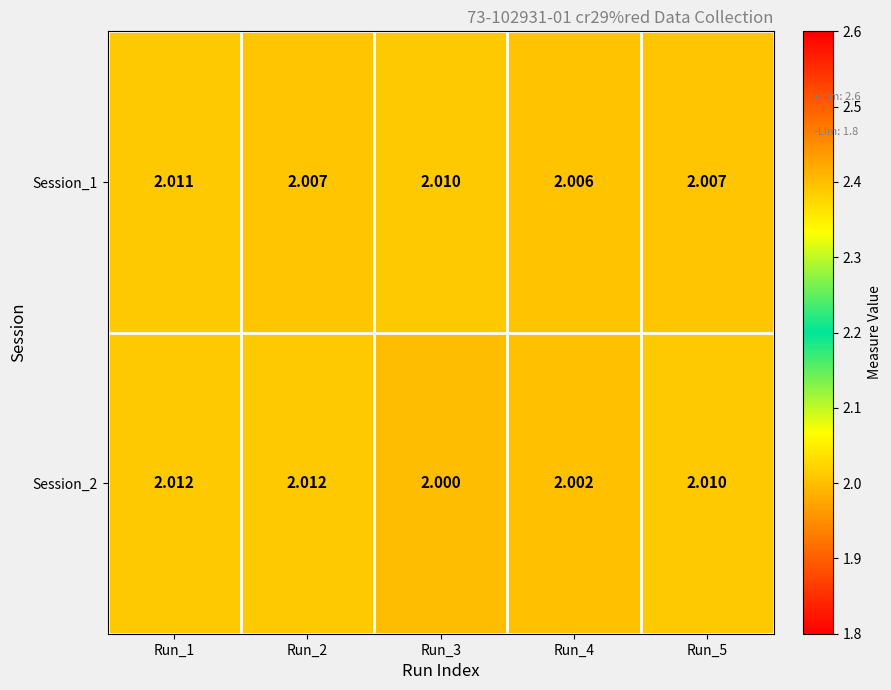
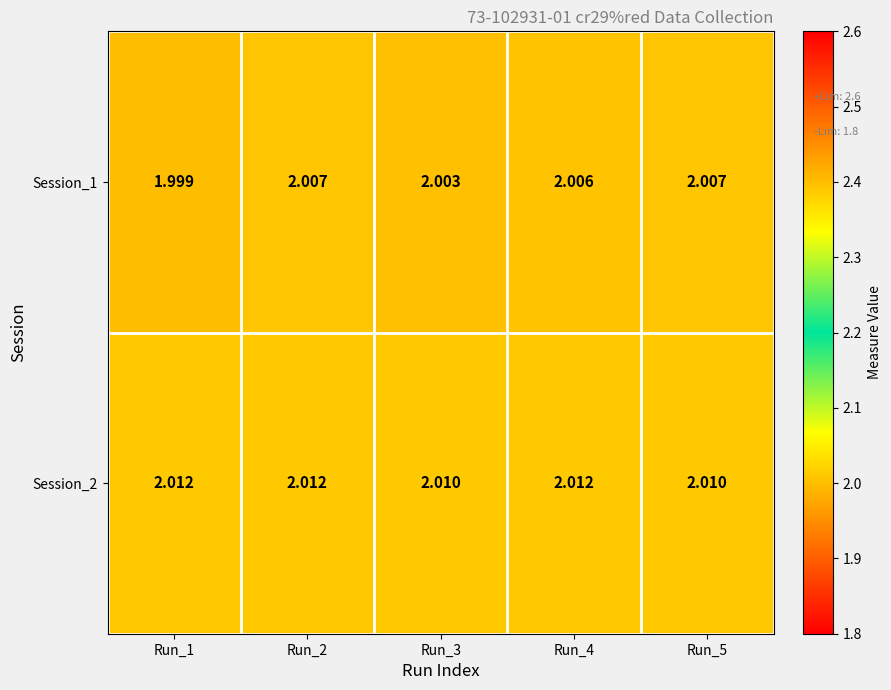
  {
    "Session_1": {
-     "Run_1": 2.011,
+     "Run_1": 1.999,
      "Run_2": 2.007,
-     "Run_3": 2.010,
+     "Run_3": 2.003,
      "Run_4": 2.006,
      "Run_5": 2.007
    },
    "Session_2": {
      "Run_1": 2.012,
      "Run_2": 2.012,
-     "Run_3": 2.000,
-     "Run_4": 2.002,
+     "Run_3": 2.010,
+     "Run_4": 2.012,
      "Run_5": 2.010
    }
  }
